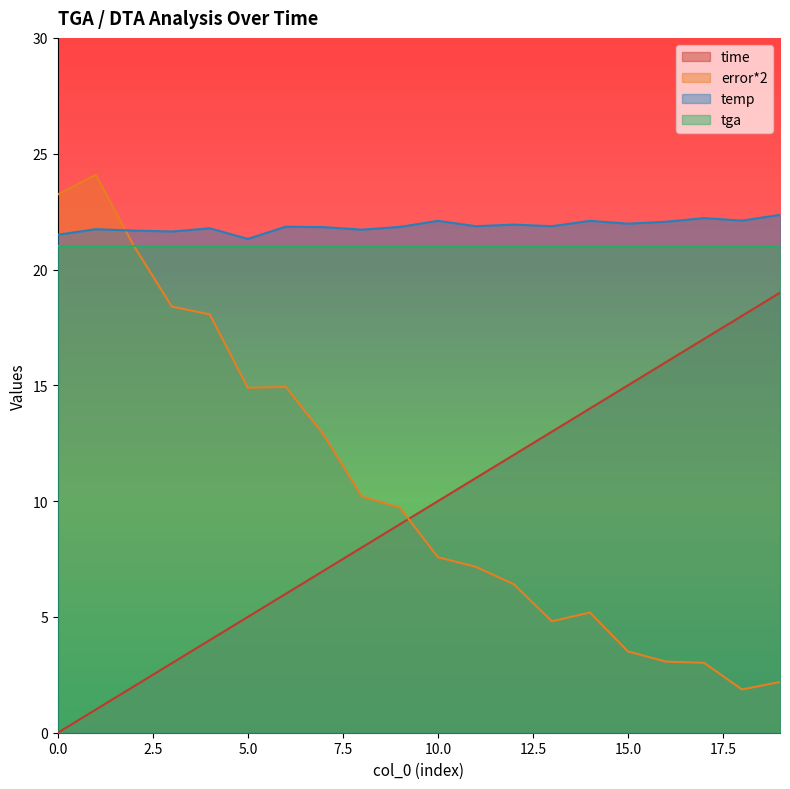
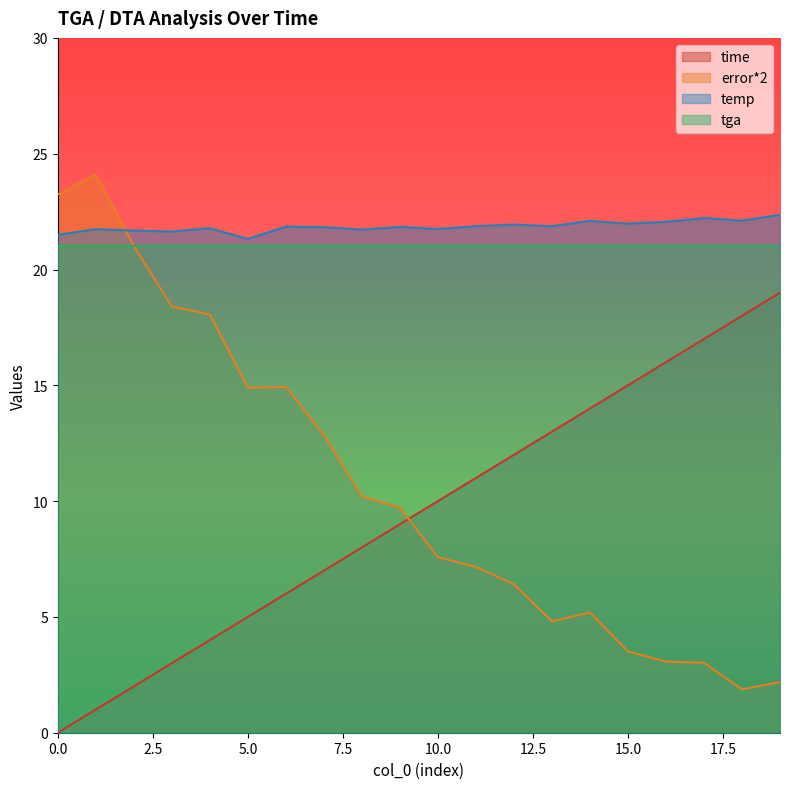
  {
    "temp": {
      "0.0": 21.5,
      "5.0": 21.3,
-     "10.0": 22.1,
+     "10.0": 21.8,
      "15.0": 22.0
    },
    "tga": {
      "0.0": 21.0,
      "5.0": 21.0,
      "10.0": 21.0,
      "15.0": 21.0
    }
  }
